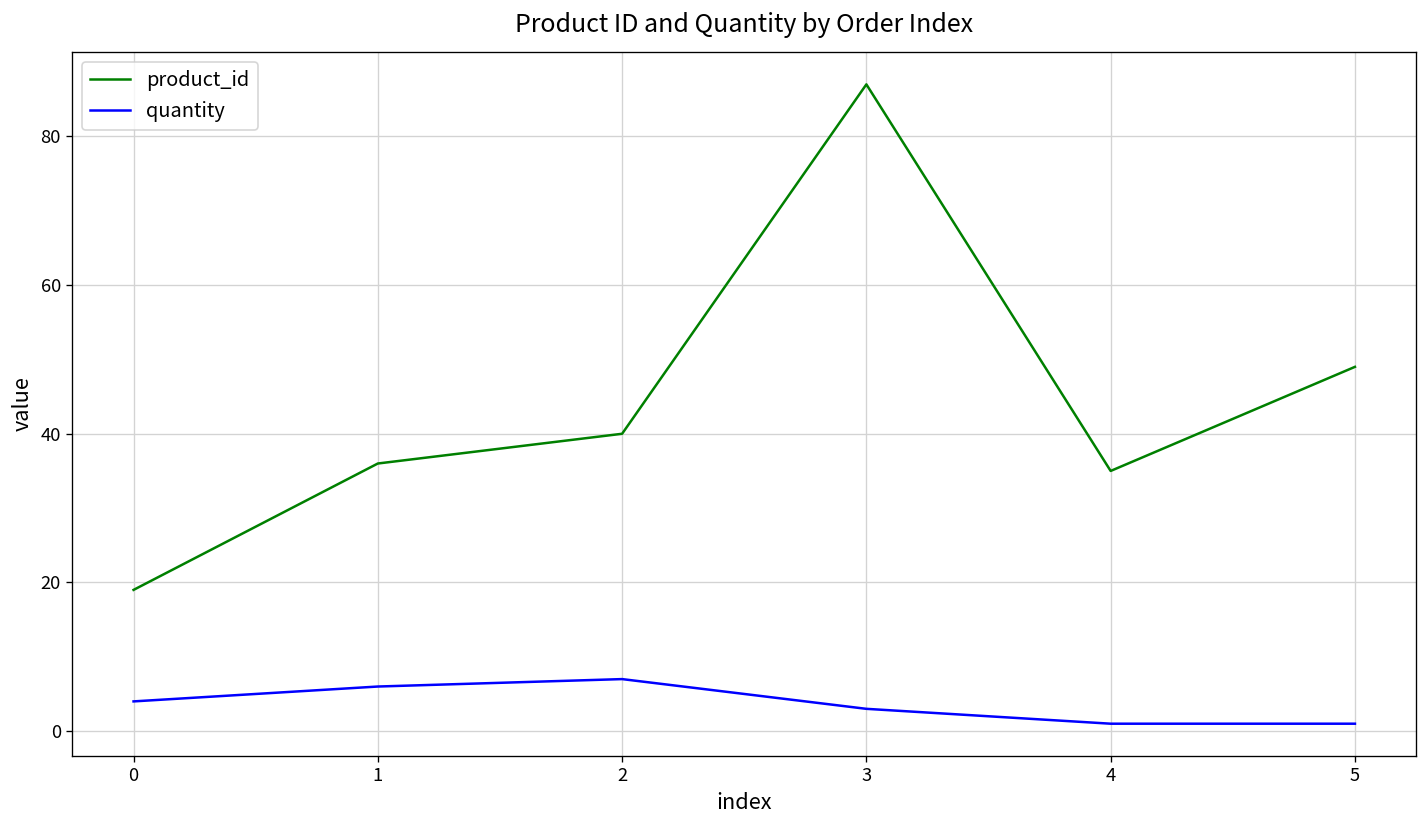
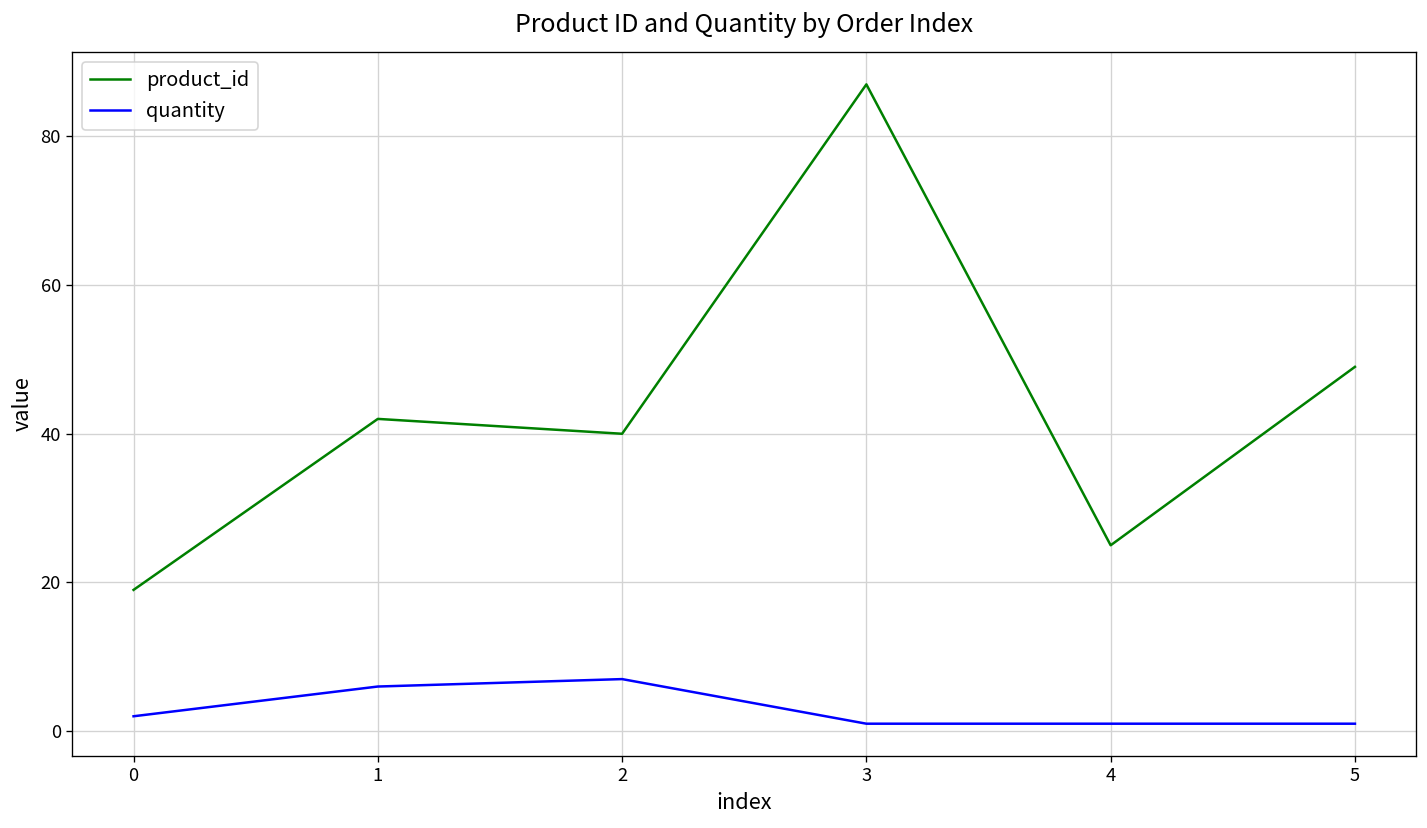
  {
    "product_id": {
      "0": 19,
-     "1": 36,
+     "1": 42,
      "2": 40,
      "3": 87,
-     "4": 35,
+     "4": 25,
      "5": 49
    },
    "quantity": {
-     "0": 4,
+     "0": 2,
      "1": 6,
      "2": 7,
-     "3": 3,
+     "3": 1,
      "4": 1,
      "5": 1
    }
  }
